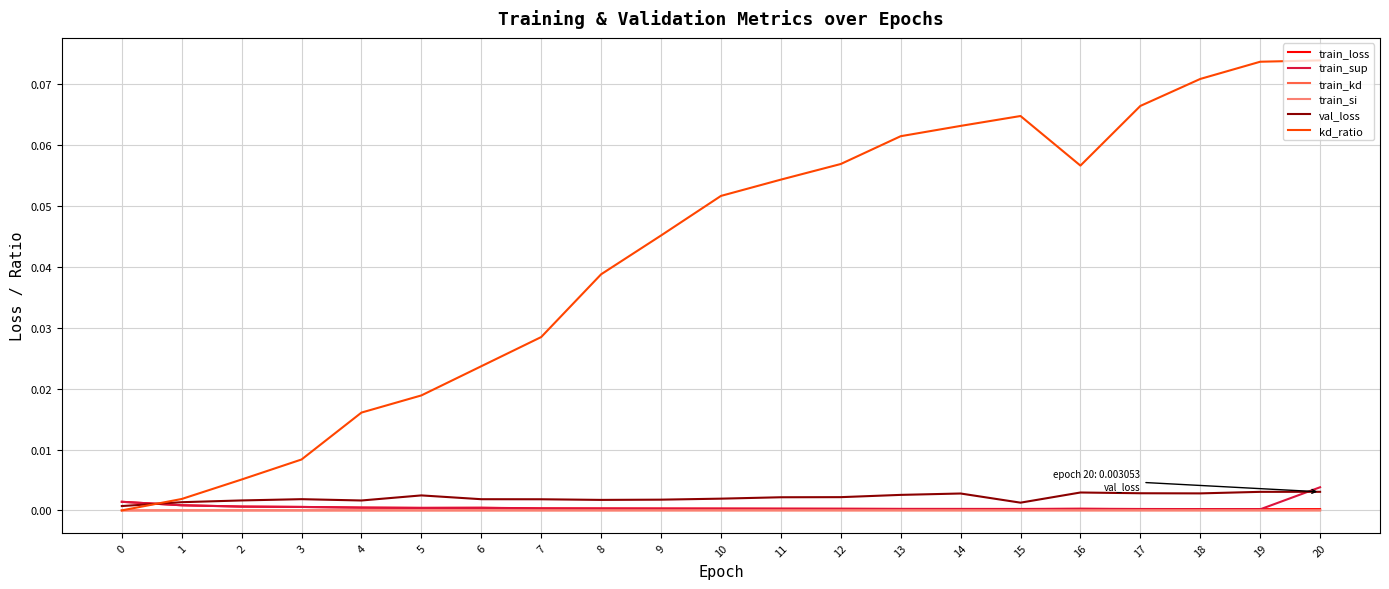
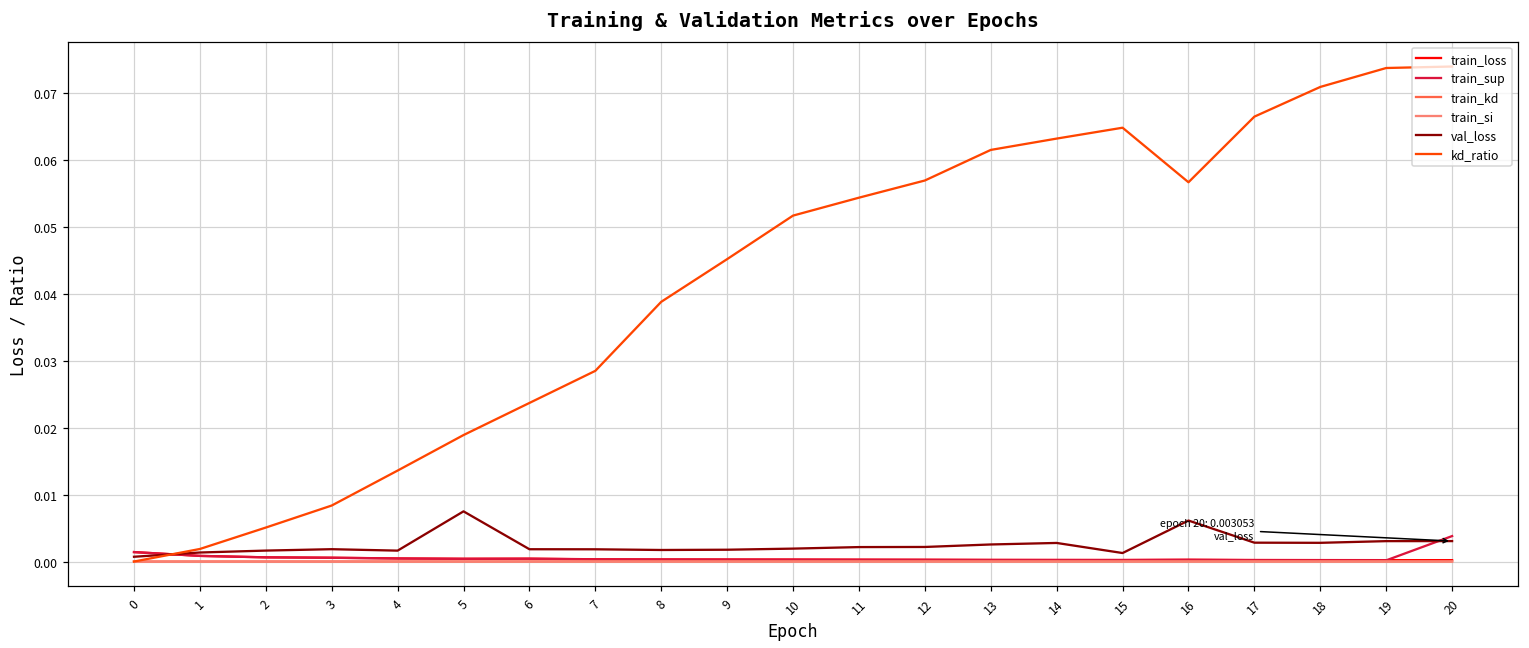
  {
    "train_sup": {
      "20": 0.004
    },
    "train_si": {
      "1": 0.000,
      "2": 0.000,
      "3": 0.000,
      "4": 0.000
    },
    "val_loss": {
      "0": 0.001,
      "1": 0.001,
      "2": 0.002,
      "3": 0.002,
      "4": 0.002,
-     "5": 0.002,
+     "5": 0.007,
      "6": 0.002,
      "7": 0.002,
      "8": 0.002,
      "9": 0.002,
      "10": 0.002,
      "11": 0.002,
      "12": 0.002,
      "13": 0.003,
      "14": 0.003,
      "15": 0.001,
-     "16": 0.003,
+     "16": 0.006,
      "20": 0.003
    },
    "kd_ratio": {
      "1": 0.002,
      "2": 0.005,
      "3": 0.008,
-     "4": 0.016,
+     "4": 0.014,
      "5": 0.019,
      "6": 0.024,
      "7": 0.028,
      "8": 0.039,
      "9": 0.045,
      "10": 0.052,
      "11": 0.054,
      "12": 0.057,
      "13": 0.061,
      "14": 0.063,
      "15": 0.065,
      "16": 0.057,
      "17": 0.066,
      "18": 0.071,
      "19": 0.074
    }
  }
